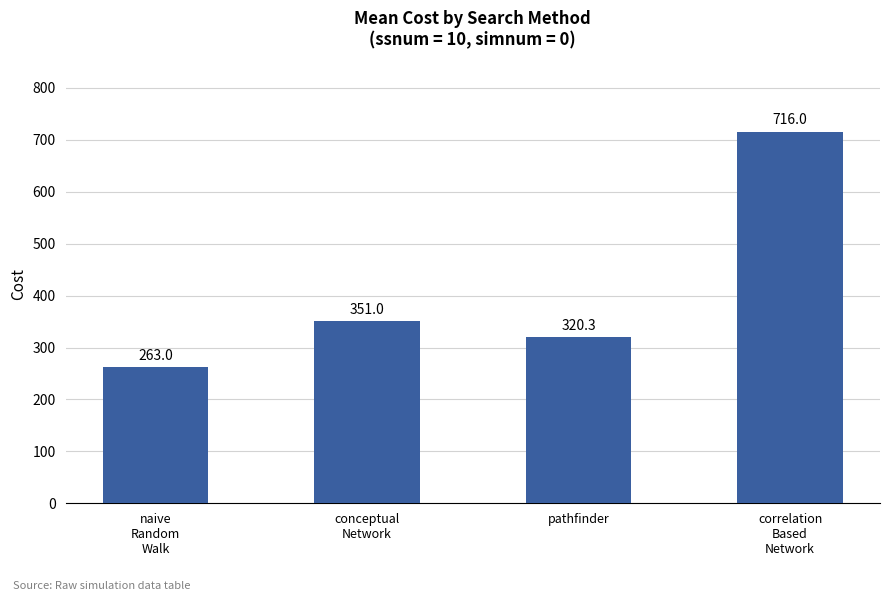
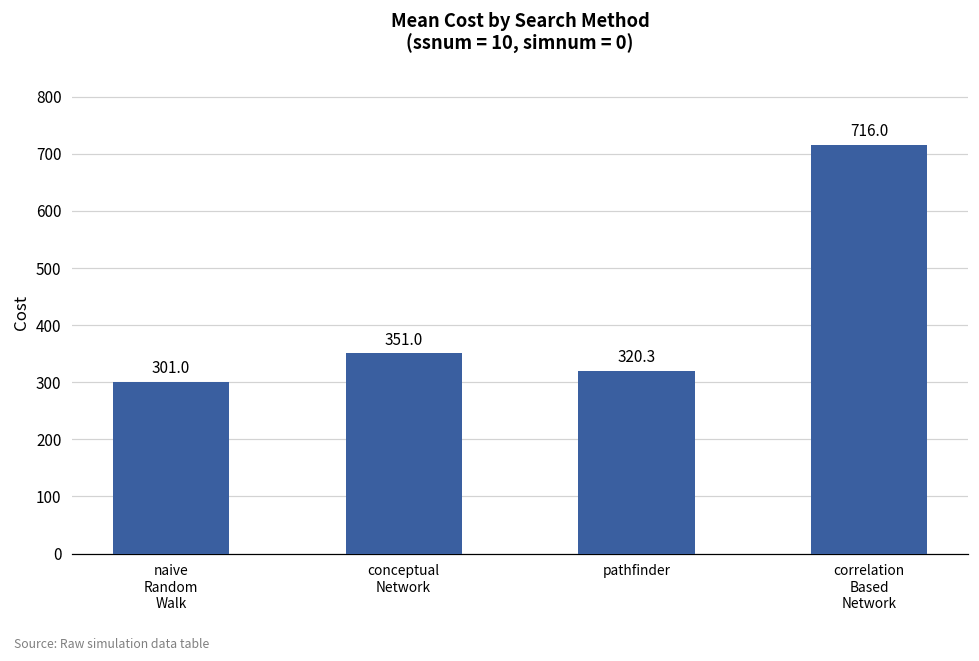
  {
-   "naive Random Walk": 263.0,
+   "naive Random Walk": 301.0,
    "conceptual Network": 351.0,
    "pathfinder": 320.3,
    "correlation Based Network": 716.0
  }
